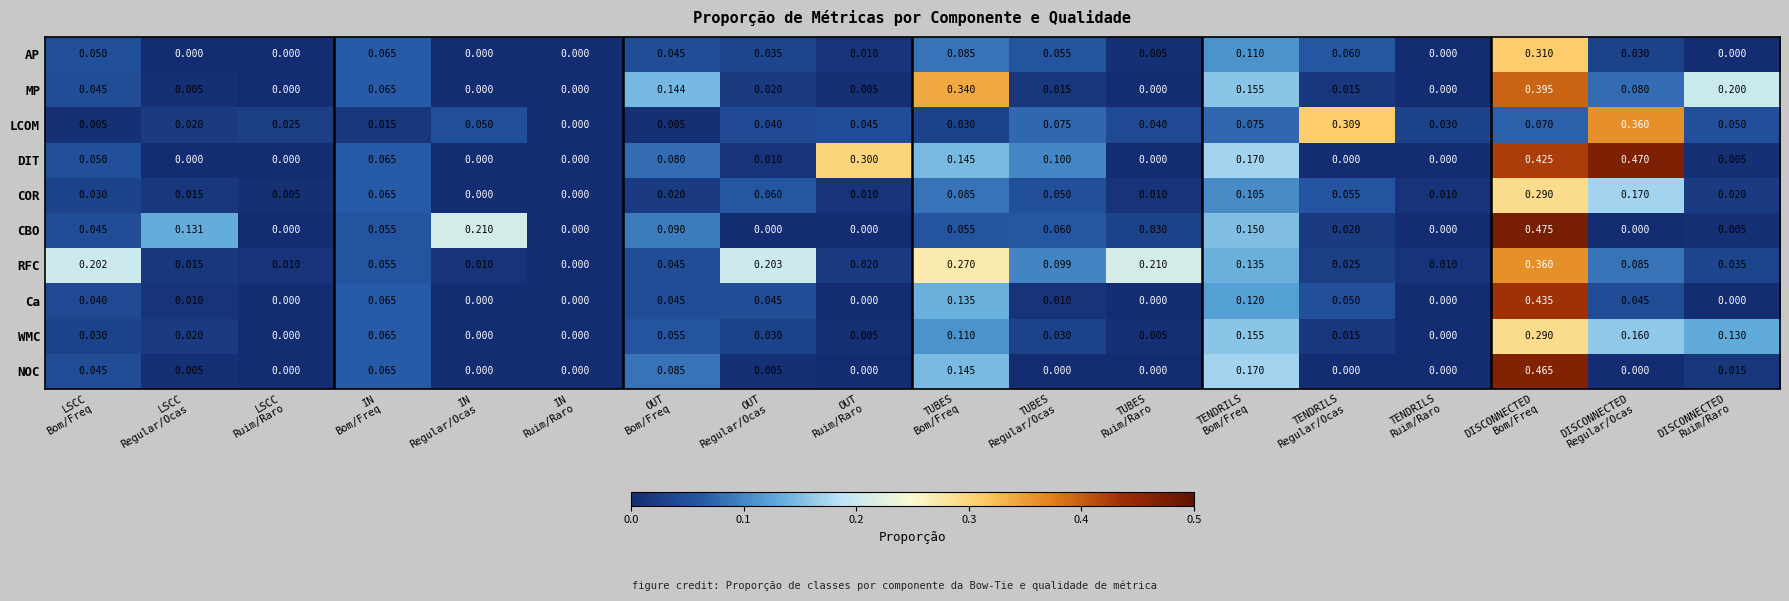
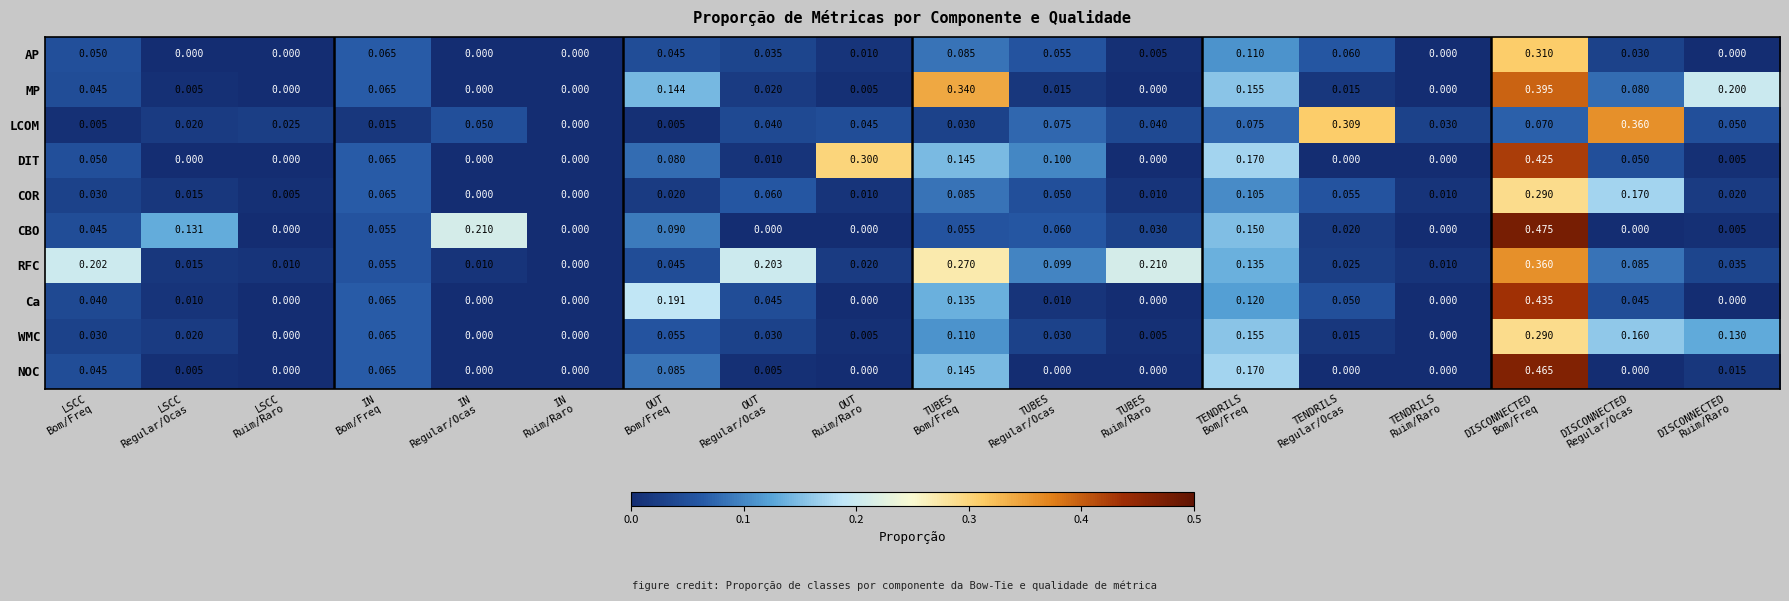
  {
    "AP": {
      "LSCC Bom/Freq": 0.050,
      "LSCC Regular/Ocas": 0.000,
      "LSCC Ruim/Raro": 0.000,
      "IN Bom/Freq": 0.065,
      "IN Regular/Ocas": 0.000,
      "IN Ruim/Raro": 0.000,
      "OUT Bom/Freq": 0.045,
      "OUT Regular/Ocas": 0.035,
      "OUT Ruim/Raro": 0.010,
      "TUBES Bom/Freq": 0.085,
      "TUBES Regular/Ocas": 0.055,
      "TUBES Ruim/Raro": 0.005,
      "TENDRILS Bom/Freq": 0.110,
      "TENDRILS Regular/Ocas": 0.060,
      "TENDRILS Ruim/Raro": 0.000,
      "DISCONNECTED Bom/Freq": 0.310,
      "DISCONNECTED Regular/Ocas": 0.030,
      "DISCONNECTED Ruim/Raro": 0.000
    },
    "MP": {
      "LSCC Bom/Freq": 0.045,
      "LSCC Regular/Ocas": 0.005,
      "LSCC Ruim/Raro": 0.000,
      "IN Bom/Freq": 0.065,
      "IN Regular/Ocas": 0.000,
      "IN Ruim/Raro": 0.000,
      "OUT Bom/Freq": 0.144,
      "OUT Regular/Ocas": 0.020,
      "OUT Ruim/Raro": 0.005,
      "TUBES Bom/Freq": 0.340,
      "TUBES Regular/Ocas": 0.015,
      "TUBES Ruim/Raro": 0.000,
      "TENDRILS Bom/Freq": 0.155,
      "TENDRILS Regular/Ocas": 0.015,
      "TENDRILS Ruim/Raro": 0.000,
      "DISCONNECTED Bom/Freq": 0.395,
      "DISCONNECTED Regular/Ocas": 0.080,
      "DISCONNECTED Ruim/Raro": 0.200
    },
    "LCOM": {
      "LSCC Bom/Freq": 0.005,
      "LSCC Regular/Ocas": 0.020,
      "LSCC Ruim/Raro": 0.025,
      "IN Bom/Freq": 0.015,
      "IN Regular/Ocas": 0.050,
      "IN Ruim/Raro": 0.000,
      "OUT Bom/Freq": 0.005,
      "OUT Regular/Ocas": 0.040,
      "OUT Ruim/Raro": 0.045,
      "TUBES Bom/Freq": 0.030,
      "TUBES Regular/Ocas": 0.075,
      "TUBES Ruim/Raro": 0.040,
      "TENDRILS Bom/Freq": 0.075,
      "TENDRILS Regular/Ocas": 0.309,
      "TENDRILS Ruim/Raro": 0.030,
      "DISCONNECTED Bom/Freq": 0.070,
      "DISCONNECTED Regular/Ocas": 0.360,
      "DISCONNECTED Ruim/Raro": 0.050
    },
    "DIT": {
      "LSCC Bom/Freq": 0.050,
      "LSCC Regular/Ocas": 0.000,
      "LSCC Ruim/Raro": 0.000,
      "IN Bom/Freq": 0.065,
      "IN Regular/Ocas": 0.000,
      "IN Ruim/Raro": 0.000,
      "OUT Bom/Freq": 0.080,
      "OUT Regular/Ocas": 0.010,
      "OUT Ruim/Raro": 0.300,
      "TUBES Bom/Freq": 0.145,
      "TUBES Regular/Ocas": 0.100,
      "TUBES Ruim/Raro": 0.000,
      "TENDRILS Bom/Freq": 0.170,
      "TENDRILS Regular/Ocas": 0.000,
      "TENDRILS Ruim/Raro": 0.000,
      "DISCONNECTED Bom/Freq": 0.425,
-     "DISCONNECTED Regular/Ocas": 0.470,
+     "DISCONNECTED Regular/Ocas": 0.050,
      "DISCONNECTED Ruim/Raro": 0.005
    },
    "COR": {
      "LSCC Bom/Freq": 0.030,
      "LSCC Regular/Ocas": 0.015,
      "LSCC Ruim/Raro": 0.005,
      "IN Bom/Freq": 0.065,
      "IN Regular/Ocas": 0.000,
      "IN Ruim/Raro": 0.000,
      "OUT Bom/Freq": 0.020,
      "OUT Regular/Ocas": 0.060,
      "OUT Ruim/Raro": 0.010,
      "TUBES Bom/Freq": 0.085,
      "TUBES Regular/Ocas": 0.050,
      "TUBES Ruim/Raro": 0.010,
      "TENDRILS Bom/Freq": 0.105,
      "TENDRILS Regular/Ocas": 0.055,
      "TENDRILS Ruim/Raro": 0.010,
      "DISCONNECTED Bom/Freq": 0.290,
      "DISCONNECTED Regular/Ocas": 0.170,
      "DISCONNECTED Ruim/Raro": 0.020
    },
    "CBO": {
      "LSCC Bom/Freq": 0.045,
      "LSCC Regular/Ocas": 0.131,
      "LSCC Ruim/Raro": 0.000,
      "IN Bom/Freq": 0.055,
      "IN Regular/Ocas": 0.210,
      "IN Ruim/Raro": 0.000,
      "OUT Bom/Freq": 0.090,
      "OUT Regular/Ocas": 0.000,
      "OUT Ruim/Raro": 0.000,
      "TUBES Bom/Freq": 0.055,
      "TUBES Regular/Ocas": 0.060,
      "TUBES Ruim/Raro": 0.030,
      "TENDRILS Bom/Freq": 0.150,
      "TENDRILS Regular/Ocas": 0.020,
      "TENDRILS Ruim/Raro": 0.000,
      "DISCONNECTED Bom/Freq": 0.475,
      "DISCONNECTED Regular/Ocas": 0.000,
      "DISCONNECTED Ruim/Raro": 0.005
    },
    "RFC": {
      "LSCC Bom/Freq": 0.202,
      "LSCC Regular/Ocas": 0.015,
      "LSCC Ruim/Raro": 0.010,
      "IN Bom/Freq": 0.055,
      "IN Regular/Ocas": 0.010,
      "IN Ruim/Raro": 0.000,
      "OUT Bom/Freq": 0.045,
      "OUT Regular/Ocas": 0.203,
      "OUT Ruim/Raro": 0.020,
      "TUBES Bom/Freq": 0.270,
      "TUBES Regular/Ocas": 0.099,
      "TUBES Ruim/Raro": 0.210,
      "TENDRILS Bom/Freq": 0.135,
      "TENDRILS Regular/Ocas": 0.025,
      "TENDRILS Ruim/Raro": 0.010,
      "DISCONNECTED Bom/Freq": 0.360,
      "DISCONNECTED Regular/Ocas": 0.085,
      "DISCONNECTED Ruim/Raro": 0.035
    },
    "Ca": {
      "LSCC Bom/Freq": 0.040,
      "LSCC Regular/Ocas": 0.010,
      "LSCC Ruim/Raro": 0.000,
      "IN Bom/Freq": 0.065,
      "IN Regular/Ocas": 0.000,
      "IN Ruim/Raro": 0.000,
-     "OUT Bom/Freq": 0.045,
+     "OUT Bom/Freq": 0.191,
      "OUT Regular/Ocas": 0.045,
      "OUT Ruim/Raro": 0.000,
      "TUBES Bom/Freq": 0.135,
      "TUBES Regular/Ocas": 0.010,
      "TUBES Ruim/Raro": 0.000,
      "TENDRILS Bom/Freq": 0.120,
      "TENDRILS Regular/Ocas": 0.050,
      "TENDRILS Ruim/Raro": 0.000,
      "DISCONNECTED Bom/Freq": 0.435,
      "DISCONNECTED Regular/Ocas": 0.045,
      "DISCONNECTED Ruim/Raro": 0.000
    },
    "WMC": {
      "LSCC Bom/Freq": 0.030,
      "LSCC Regular/Ocas": 0.020,
      "LSCC Ruim/Raro": 0.000,
      "IN Bom/Freq": 0.065,
      "IN Regular/Ocas": 0.000,
      "IN Ruim/Raro": 0.000,
      "OUT Bom/Freq": 0.055,
      "OUT Regular/Ocas": 0.030,
      "OUT Ruim/Raro": 0.005,
      "TUBES Bom/Freq": 0.110,
      "TUBES Regular/Ocas": 0.030,
      "TUBES Ruim/Raro": 0.005,
      "TENDRILS Bom/Freq": 0.155,
      "TENDRILS Regular/Ocas": 0.015,
      "TENDRILS Ruim/Raro": 0.000,
      "DISCONNECTED Bom/Freq": 0.290,
      "DISCONNECTED Regular/Ocas": 0.160,
      "DISCONNECTED Ruim/Raro": 0.130
    },
    "NOC": {
      "LSCC Bom/Freq": 0.045,
      "LSCC Regular/Ocas": 0.005,
      "LSCC Ruim/Raro": 0.000,
      "IN Bom/Freq": 0.065,
      "IN Regular/Ocas": 0.000,
      "IN Ruim/Raro": 0.000,
      "OUT Bom/Freq": 0.085,
      "OUT Regular/Ocas": 0.005,
      "OUT Ruim/Raro": 0.000,
      "TUBES Bom/Freq": 0.145,
      "TUBES Regular/Ocas": 0.000,
      "TUBES Ruim/Raro": 0.000,
      "TENDRILS Bom/Freq": 0.170,
      "TENDRILS Regular/Ocas": 0.000,
      "TENDRILS Ruim/Raro": 0.000,
      "DISCONNECTED Bom/Freq": 0.465,
      "DISCONNECTED Regular/Ocas": 0.000,
      "DISCONNECTED Ruim/Raro": 0.015
    }
  }
